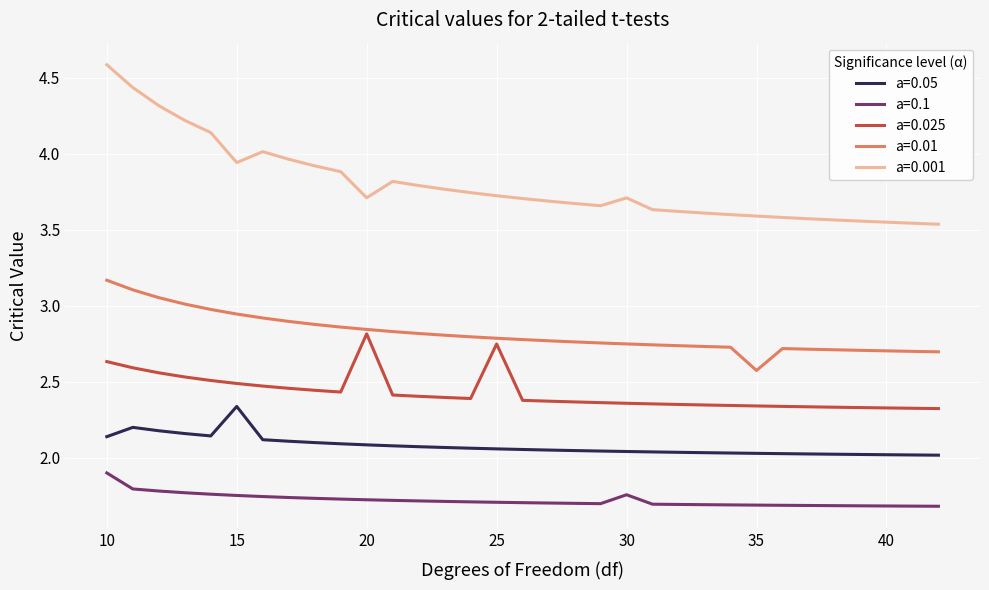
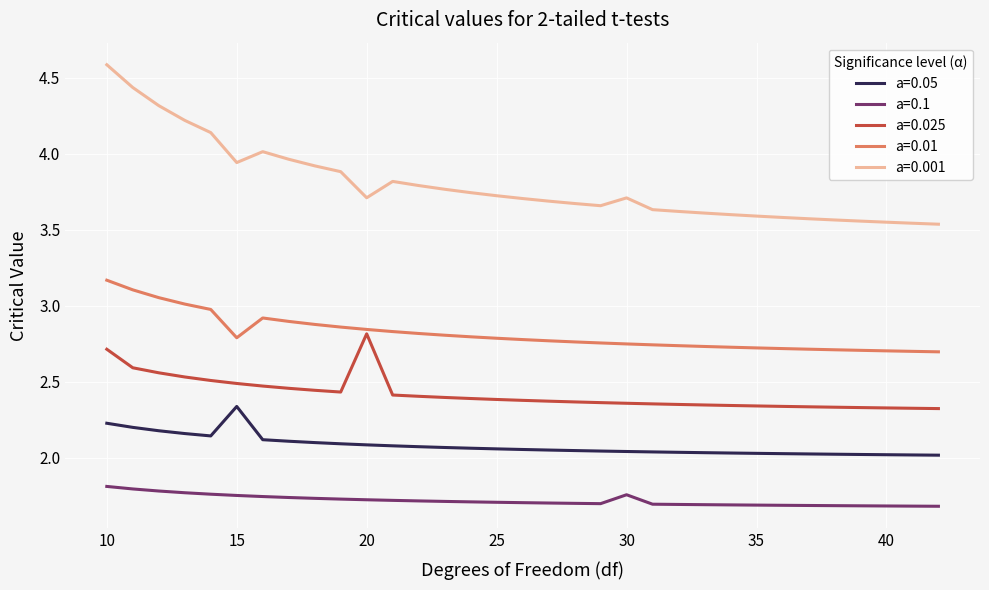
  {
    "a=0.05": {
-     "10": 2.14,
+     "10": 2.23,
      "15": 2.34,
      "20": 2.09,
      "25": 2.06,
      "30": 2.04,
      "35": 2.03,
      "40": 2.02
    },
    "a=0.1": {
-     "10": 1.90,
+     "10": 1.81,
      "15": 1.75,
      "20": 1.72,
      "25": 1.71,
      "30": 1.76,
      "35": 1.69,
      "40": 1.68
    },
    "a=0.025": {
-     "10": 2.63,
+     "10": 2.72,
      "15": 2.49,
      "20": 2.82,
-     "25": 2.75,
+     "25": 2.38,
      "30": 2.36,
      "35": 2.34,
      "40": 2.33
    },
    "a=0.01": {
      "10": 3.17,
-     "15": 2.95,
+     "15": 2.79,
      "20": 2.85,
      "25": 2.79,
      "30": 2.75,
-     "35": 2.58,
+     "35": 2.72,
      "40": 2.70
    },
    "a=0.001": {
      "10": 4.59,
      "15": 3.94,
      "20": 3.71,
      "25": 3.73,
      "30": 3.71,
      "35": 3.59,
      "40": 3.55
    }
  }
